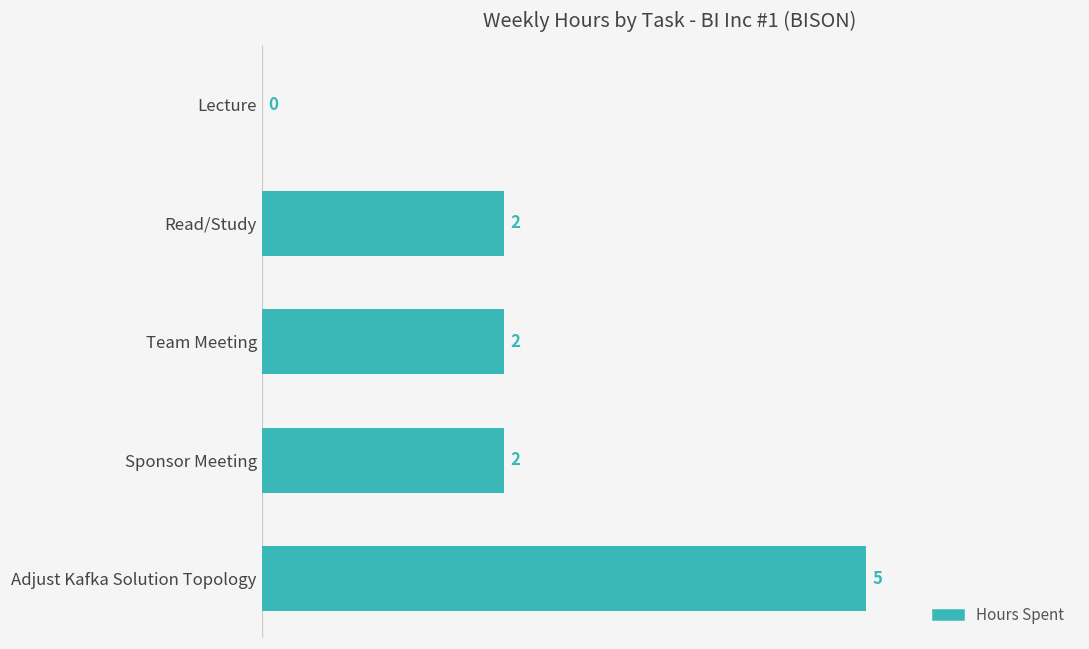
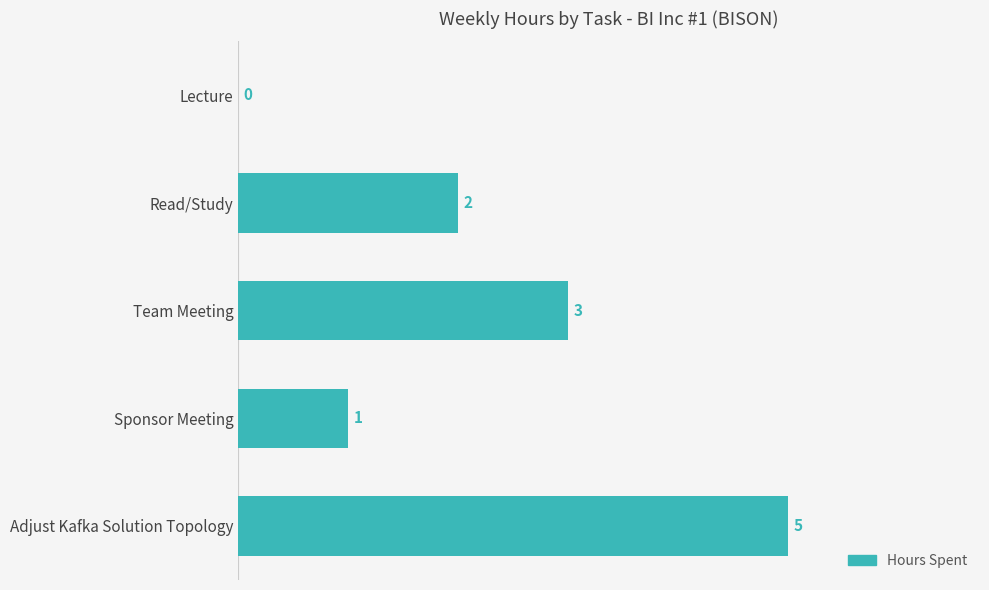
  {
    "Lecture": 0,
    "Read/Study": 2,
-   "Team Meeting": 2,
-   "Sponsor Meeting": 2,
+   "Team Meeting": 3,
+   "Sponsor Meeting": 1,
    "Adjust Kafka Solution Topology": 5
  }
